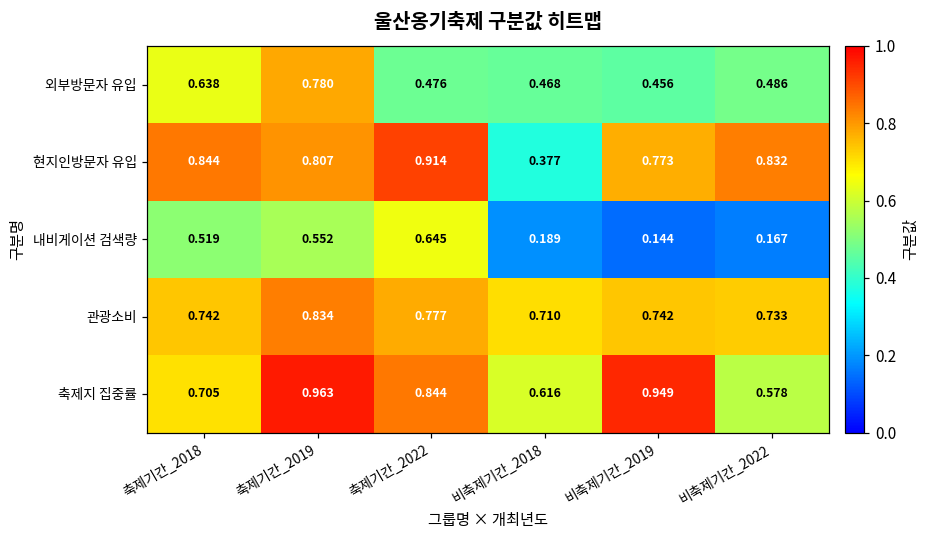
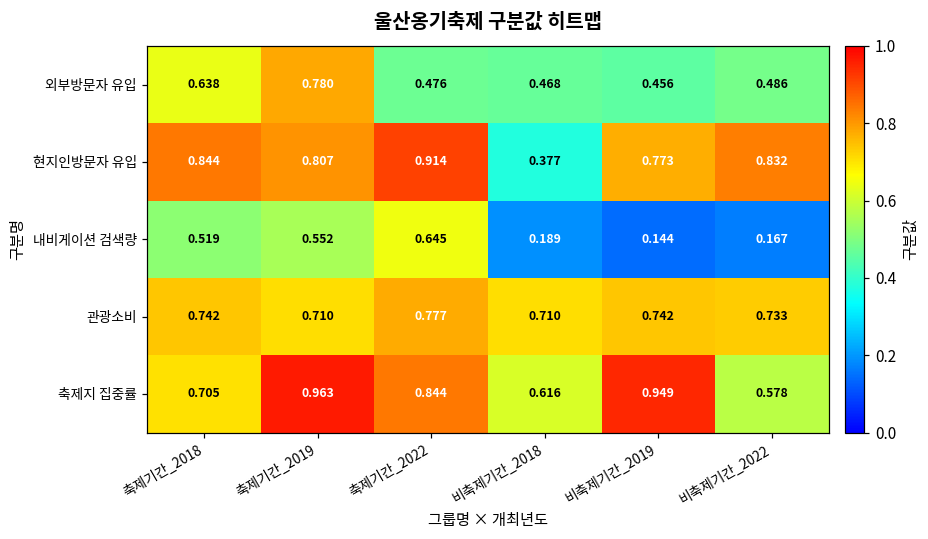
  {
    "외부방문자 유입": {
      "축제기간_2018": 0.638,
      "축제기간_2019": 0.780,
      "축제기간_2022": 0.476,
      "비축제기간_2018": 0.468,
      "비축제기간_2019": 0.456,
      "비축제기간_2022": 0.486
    },
    "현지인방문자 유입": {
      "축제기간_2018": 0.844,
      "축제기간_2019": 0.807,
      "축제기간_2022": 0.914,
      "비축제기간_2018": 0.377,
      "비축제기간_2019": 0.773,
      "비축제기간_2022": 0.832
    },
    "내비게이션 검색량": {
      "축제기간_2018": 0.519,
      "축제기간_2019": 0.552,
      "축제기간_2022": 0.645,
      "비축제기간_2018": 0.189,
      "비축제기간_2019": 0.144,
      "비축제기간_2022": 0.167
    },
    "관광소비": {
      "축제기간_2018": 0.742,
-     "축제기간_2019": 0.834,
+     "축제기간_2019": 0.710,
      "축제기간_2022": 0.777,
      "비축제기간_2018": 0.710,
      "비축제기간_2019": 0.742,
      "비축제기간_2022": 0.733
    },
    "축제지 집중률": {
      "축제기간_2018": 0.705,
      "축제기간_2019": 0.963,
      "축제기간_2022": 0.844,
      "비축제기간_2018": 0.616,
      "비축제기간_2019": 0.949,
      "비축제기간_2022": 0.578
    }
  }
